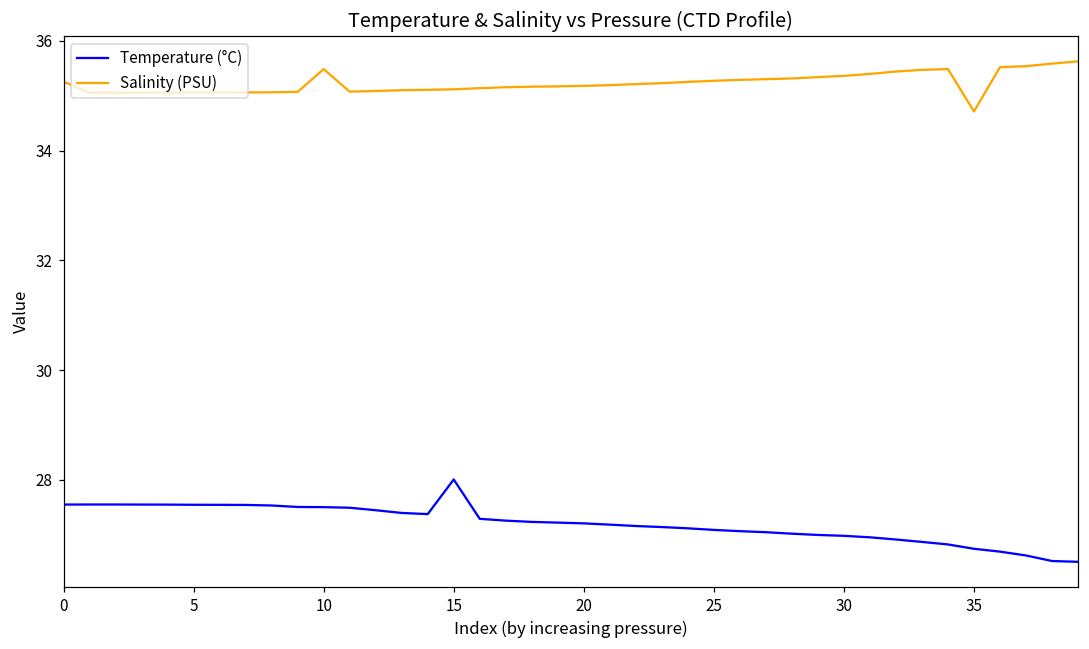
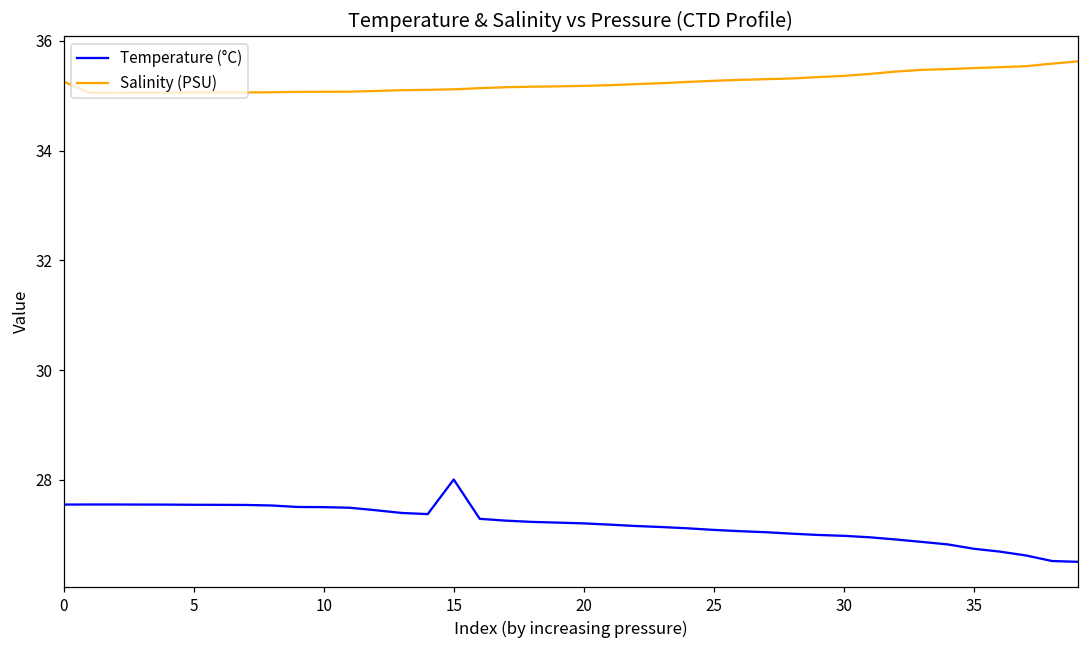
  {
    "Temperature (°C)": {
      "0": 27.5,
      "5": 27.5,
      "10": 27.5,
      "15": 28.0,
      "20": 27.2,
      "25": 27.1,
      "30": 27.0,
      "35": 26.7
    },
    "Salinity (PSU)": {
      "0": 35.3,
-     "10": 35.5,
+     "10": 35.1,
      "15": 35.1,
      "20": 35.2,
      "25": 35.3,
      "30": 35.4,
-     "35": 34.7
+     "35": 35.5
    }
  }
